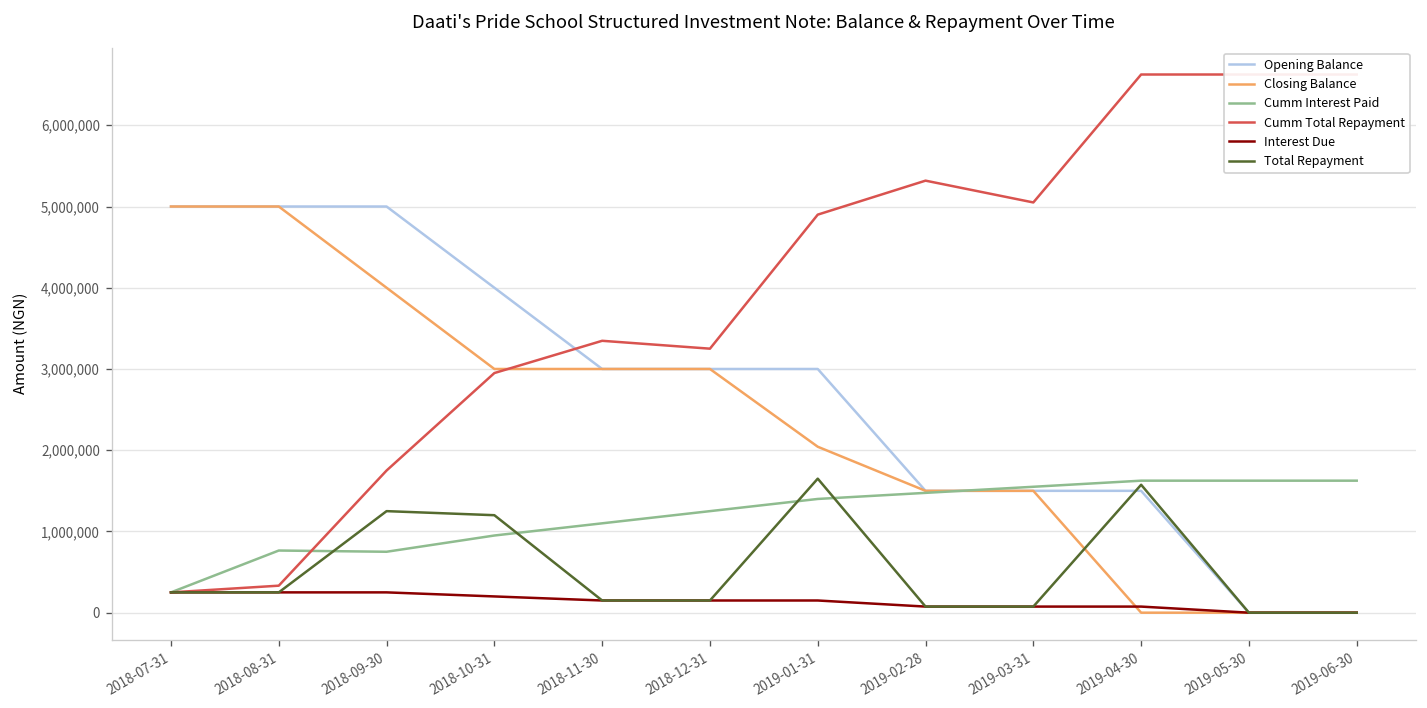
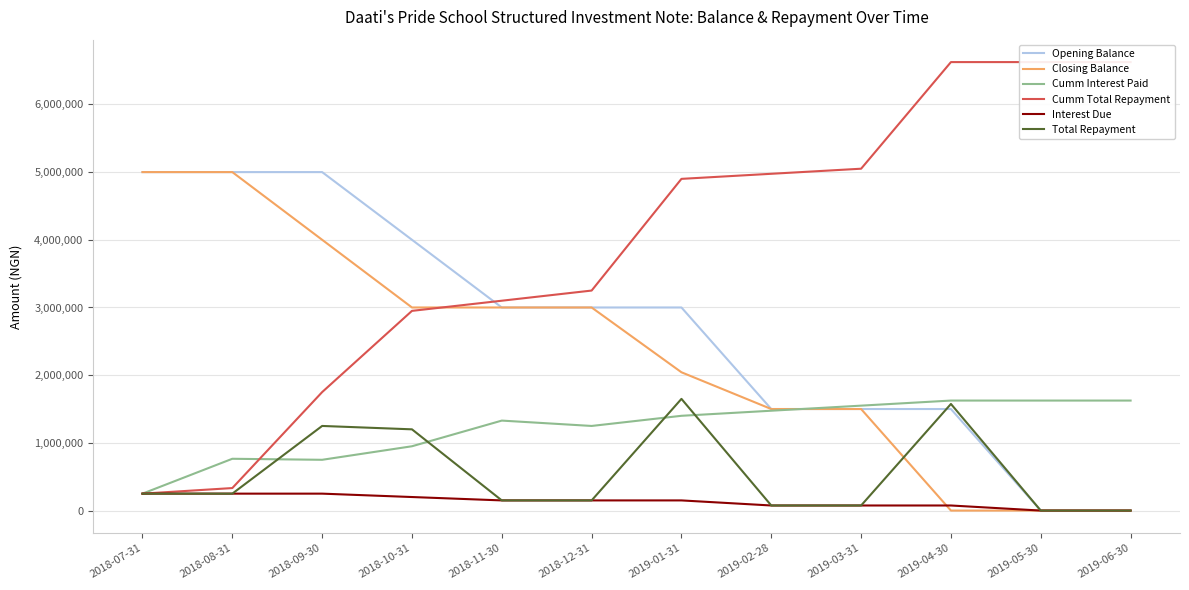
  {
    "Opening Balance": {
      "2018-09-30": "5,000,000",
      "2018-10-31": "4,000,000",
      "2019-01-31": "3,000,000",
      "2019-04-30": "1,500,000"
    },
    "Closing Balance": {
      "2018-09-30": "4,000,000",
      "2018-10-31": "3,000,000",
      "2019-01-31": "2,000,000",
      "2019-04-30": "0"
    },
    "Cumm Interest Paid": {
      "2018-08-31": "800,000",
      "2018-09-30": "800,000",
      "2018-10-31": "1,000,000",
-     "2018-11-30": "1,100,000",
+     "2018-11-30": "1,300,000",
      "2018-12-31": "1,300,000",
      "2019-01-31": "1,400,000",
      "2019-03-31": "1,600,000",
      "2019-04-30": "1,600,000",
      "2019-05-30": "1,600,000",
      "2019-06-30": "1,600,000"
    },
    "Cumm Total Repayment": {
      "2018-08-31": "300,000",
      "2018-09-30": "1,800,000",
      "2018-10-31": "3,000,000",
-     "2018-11-30": "3,300,000",
+     "2018-11-30": "3,100,000",
      "2018-12-31": "3,300,000",
      "2019-01-31": "4,900,000",
-     "2019-02-28": "5,300,000",
+     "2019-02-28": "5,000,000",
      "2019-03-31": "5,100,000",
      "2019-04-30": "6,600,000"
    },
    "Interest Due": {
      "2018-09-30": "300,000",
      "2018-10-31": "200,000",
      "2019-01-31": "200,000",
      "2019-04-30": "100,000"
    },
    "Total Repayment": {
      "2018-09-30": "1,300,000",
      "2018-10-31": "1,200,000",
      "2019-01-31": "1,700,000",
      "2019-04-30": "1,600,000"
    }
  }
